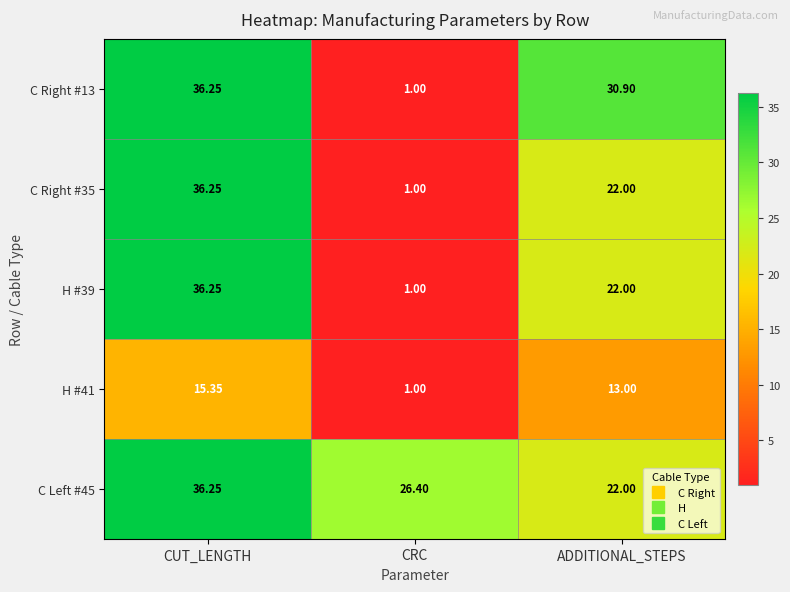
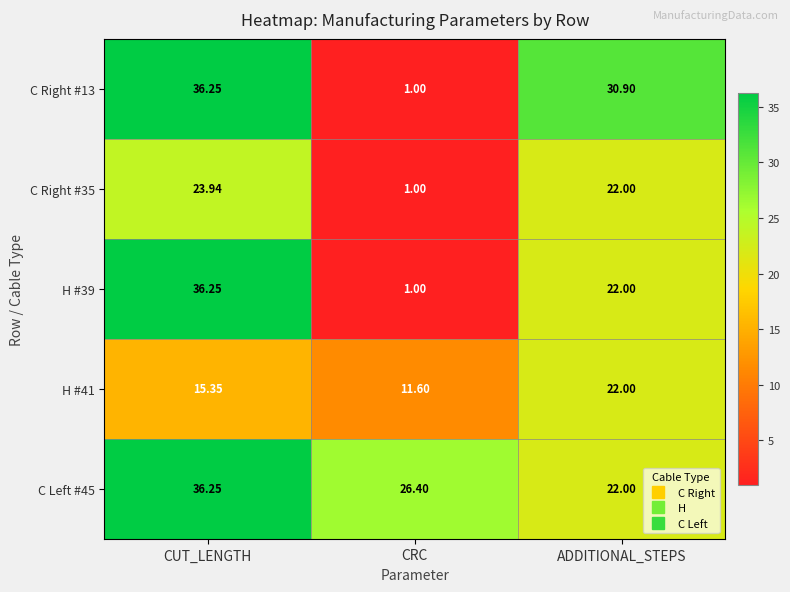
  {
    "C Right #13": {
      "CUT_LENGTH": 36.25,
      "CRC": 1.00,
      "ADDITIONAL_STEPS": 30.90
    },
    "C Right #35": {
-     "CUT_LENGTH": 36.25,
+     "CUT_LENGTH": 23.94,
      "CRC": 1.00,
      "ADDITIONAL_STEPS": 22.00
    },
    "H #39": {
      "CUT_LENGTH": 36.25,
      "CRC": 1.00,
      "ADDITIONAL_STEPS": 22.00
    },
    "H #41": {
      "CUT_LENGTH": 15.35,
-     "CRC": 1.00,
-     "ADDITIONAL_STEPS": 13.00
+     "CRC": 11.60,
+     "ADDITIONAL_STEPS": 22.00
    },
    "C Left #45": {
      "CUT_LENGTH": 36.25,
      "CRC": 26.40,
      "ADDITIONAL_STEPS": 22.00
    }
  }
